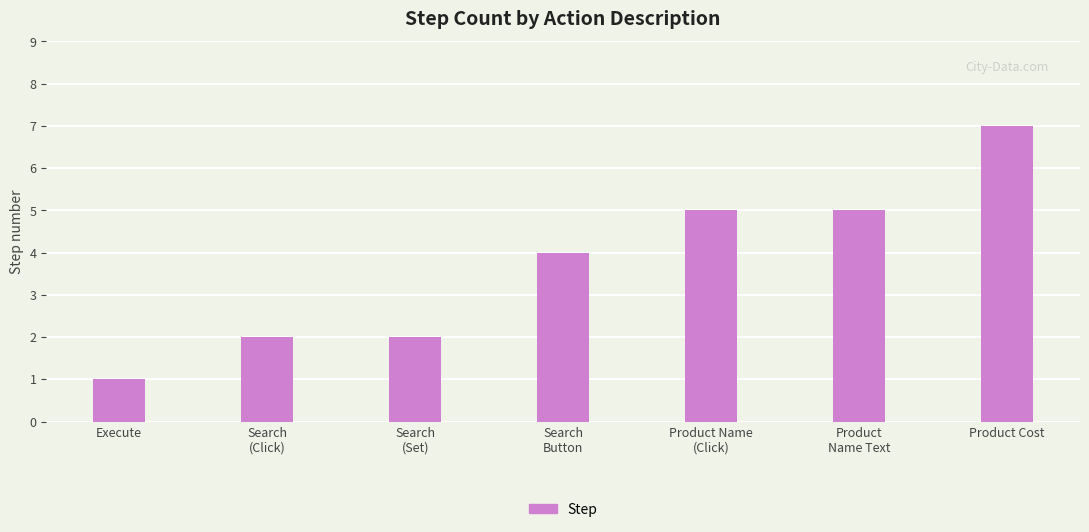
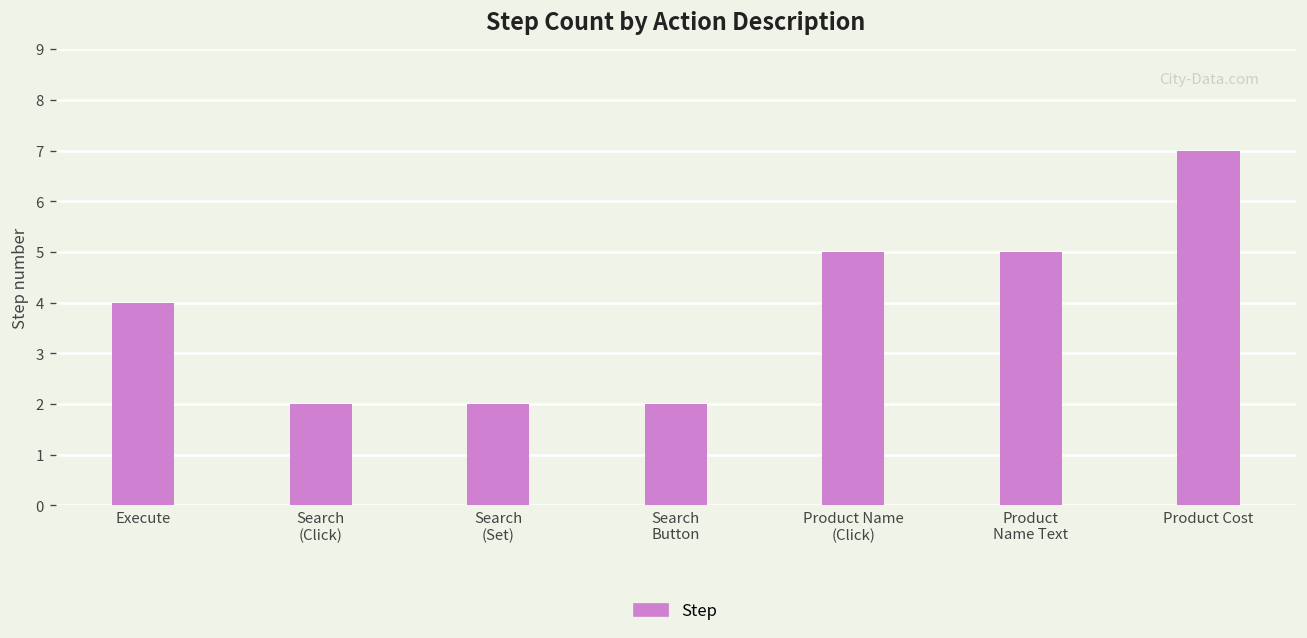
  {
-   "Execute": 1,
+   "Execute": 4,
    "Search (Click)": 2,
    "Search (Set)": 2,
-   "Search Button": 4,
+   "Search Button": 2,
    "Product Name (Click)": 5,
    "Product Name Text": 5,
    "Product Cost": 7
  }
